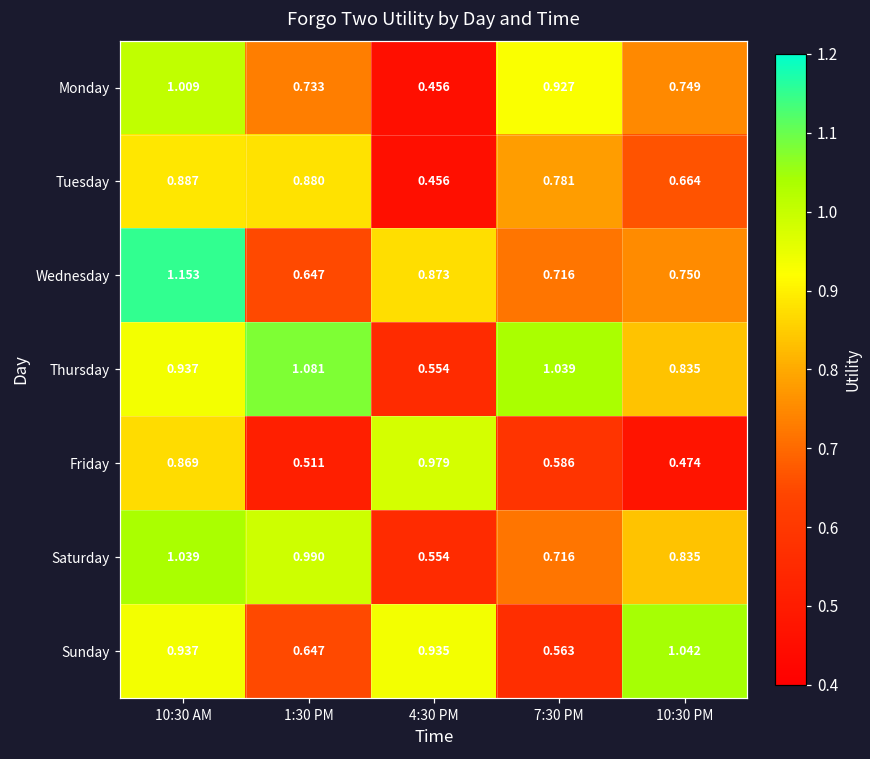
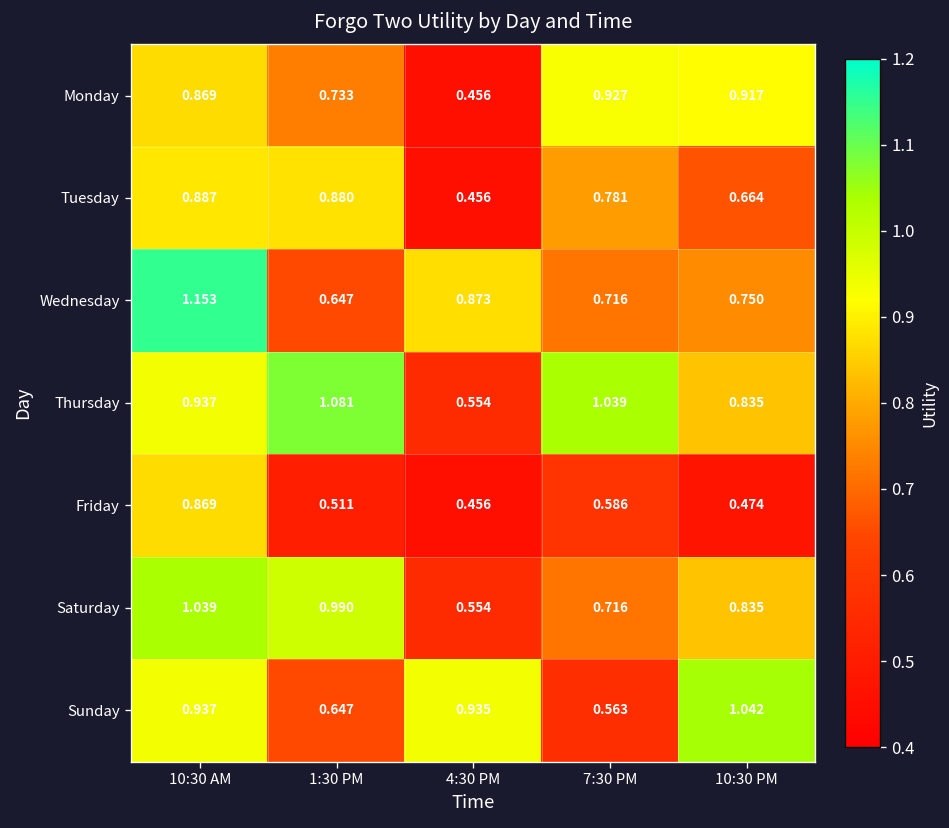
  {
    "Monday": {
-     "10:30 AM": 1.009,
+     "10:30 AM": 0.869,
      "1:30 PM": 0.733,
      "4:30 PM": 0.456,
      "7:30 PM": 0.927,
-     "10:30 PM": 0.749
+     "10:30 PM": 0.917
    },
    "Tuesday": {
      "10:30 AM": 0.887,
      "1:30 PM": 0.880,
      "4:30 PM": 0.456,
      "7:30 PM": 0.781,
      "10:30 PM": 0.664
    },
    "Wednesday": {
      "10:30 AM": 1.153,
      "1:30 PM": 0.647,
      "4:30 PM": 0.873,
      "7:30 PM": 0.716,
      "10:30 PM": 0.750
    },
    "Thursday": {
      "10:30 AM": 0.937,
      "1:30 PM": 1.081,
      "4:30 PM": 0.554,
      "7:30 PM": 1.039,
      "10:30 PM": 0.835
    },
    "Friday": {
      "10:30 AM": 0.869,
      "1:30 PM": 0.511,
-     "4:30 PM": 0.979,
+     "4:30 PM": 0.456,
      "7:30 PM": 0.586,
      "10:30 PM": 0.474
    },
    "Saturday": {
      "10:30 AM": 1.039,
      "1:30 PM": 0.990,
      "4:30 PM": 0.554,
      "7:30 PM": 0.716,
      "10:30 PM": 0.835
    },
    "Sunday": {
      "10:30 AM": 0.937,
      "1:30 PM": 0.647,
      "4:30 PM": 0.935,
      "7:30 PM": 0.563,
      "10:30 PM": 1.042
    }
  }
